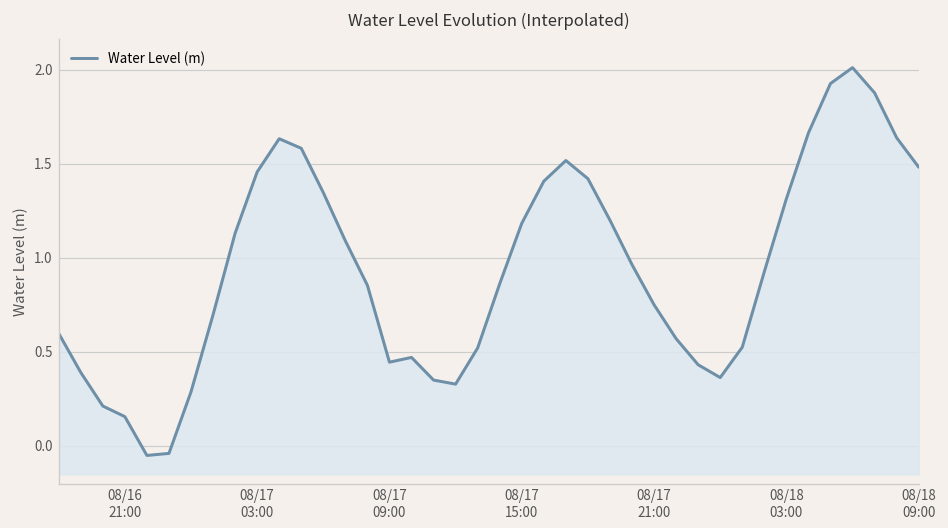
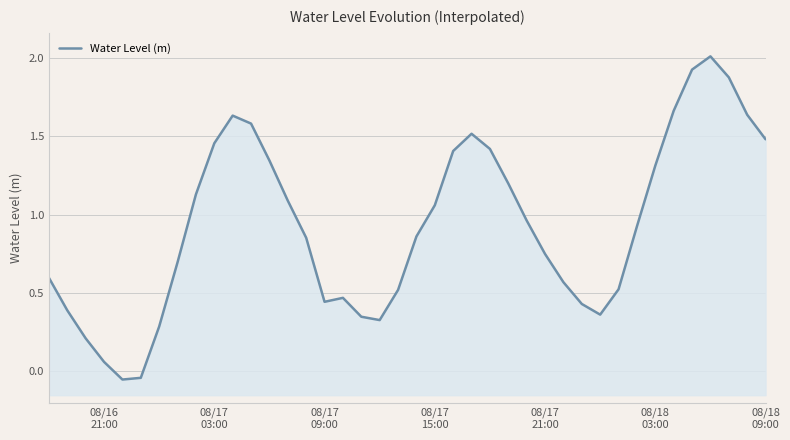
  {
-   "08/16 21:00": 0.15,
+   "08/16 21:00": 0.06,
    "08/17 03:00": 1.46,
    "08/17 09:00": 0.44,
-   "08/17 15:00": 1.18,
+   "08/17 15:00": 1.06,
    "08/17 21:00": 0.75,
    "08/18 03:00": 1.31,
    "08/18 09:00": 1.48
  }
